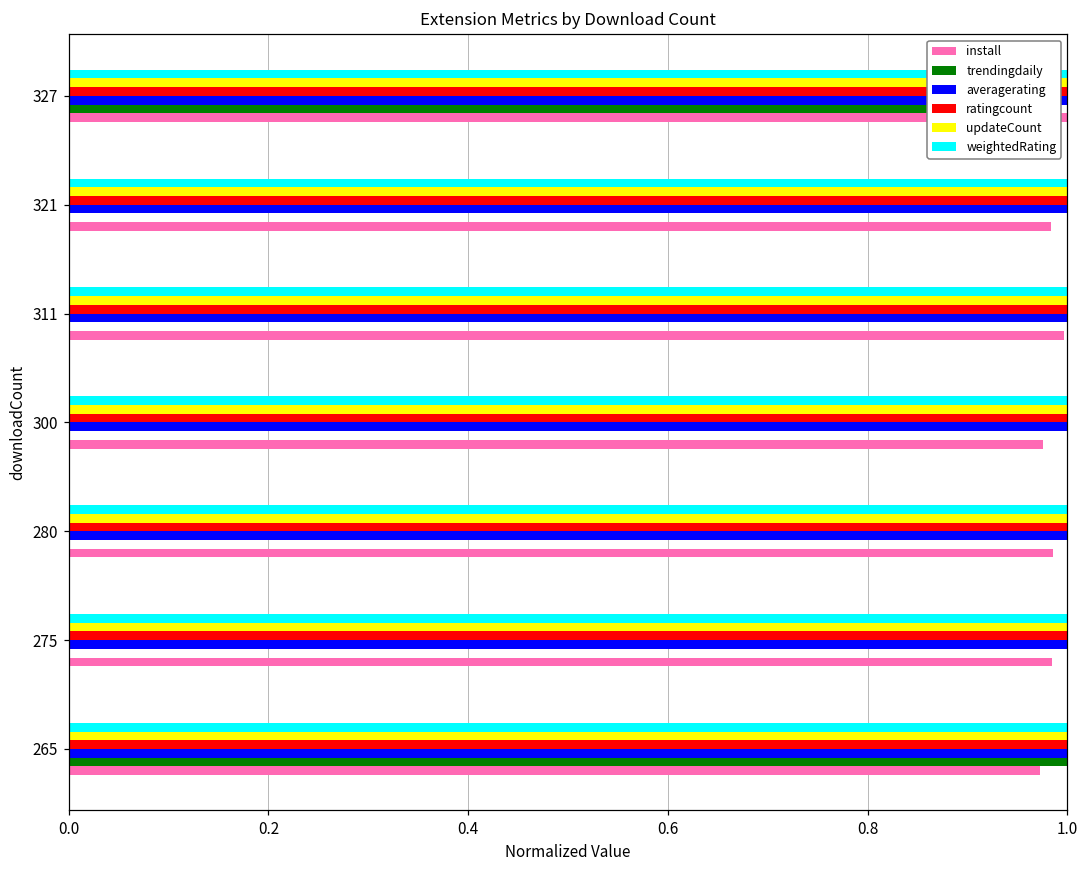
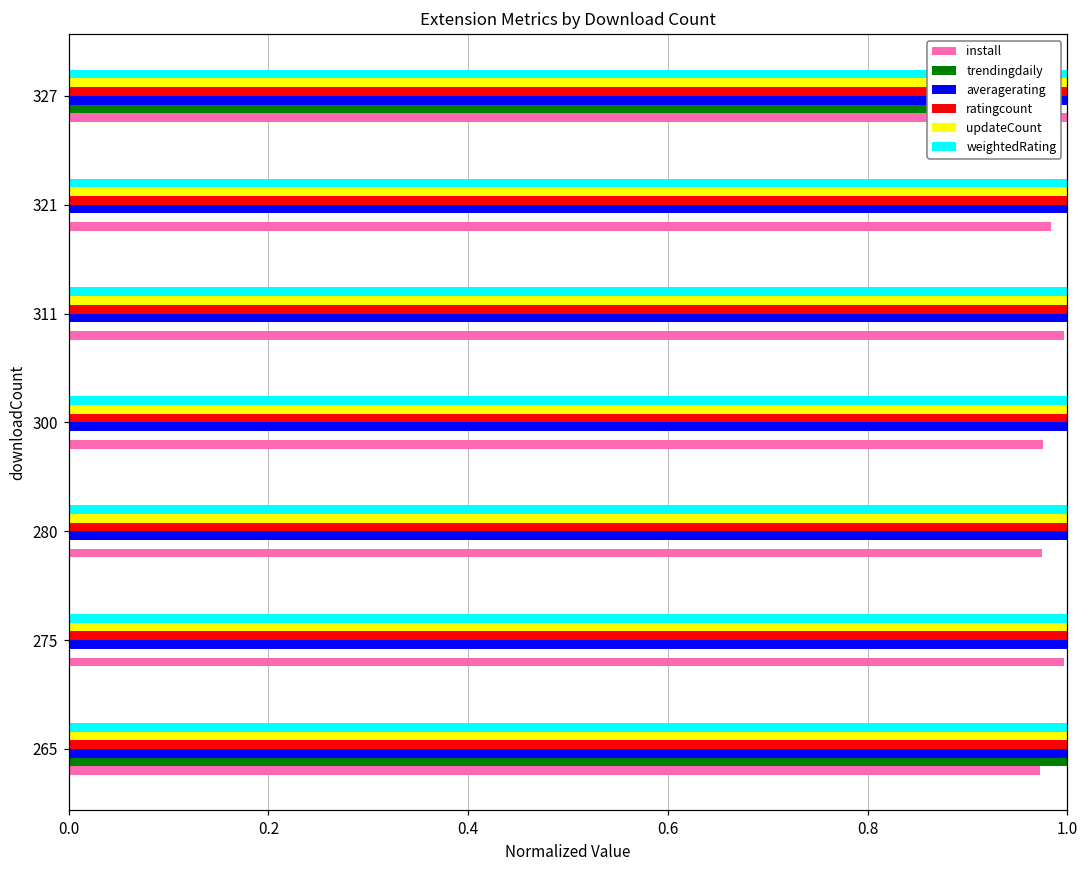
  {
    "install": {
      "327": 1.00,
      "321": 0.98,
      "311": 1.00,
      "300": 0.98,
-     "280": 0.99,
-     "275": 0.98,
+     "280": 0.98,
+     "275": 1.00,
      "265": 0.97
    },
    "trendingdaily": {
      "321": 0.00,
      "311": 0.00,
      "300": 0.00,
      "280": 0.00,
      "275": 0.00,
      "265": 1.00
    },
    "averagerating": {
      "327": 1.00,
      "321": 1.00,
      "311": 1.00,
      "300": 1.00,
      "280": 1.00,
      "275": 1.00,
      "265": 1.00
    },
    "ratingcount": {
      "327": 1.00,
      "321": 1.00,
      "311": 1.00,
      "300": 1.00,
      "280": 1.00,
      "275": 1.00,
      "265": 1.00
    },
    "updateCount": {
      "327": 1.00,
      "321": 1.00,
      "311": 1.00,
      "300": 1.00,
      "280": 1.00,
      "275": 1.00,
      "265": 1.00
    },
    "weightedRating": {
      "327": 1.00,
      "321": 1.00,
      "311": 1.00,
      "300": 1.00,
      "280": 1.00,
      "275": 1.00,
      "265": 1.00
    }
  }
